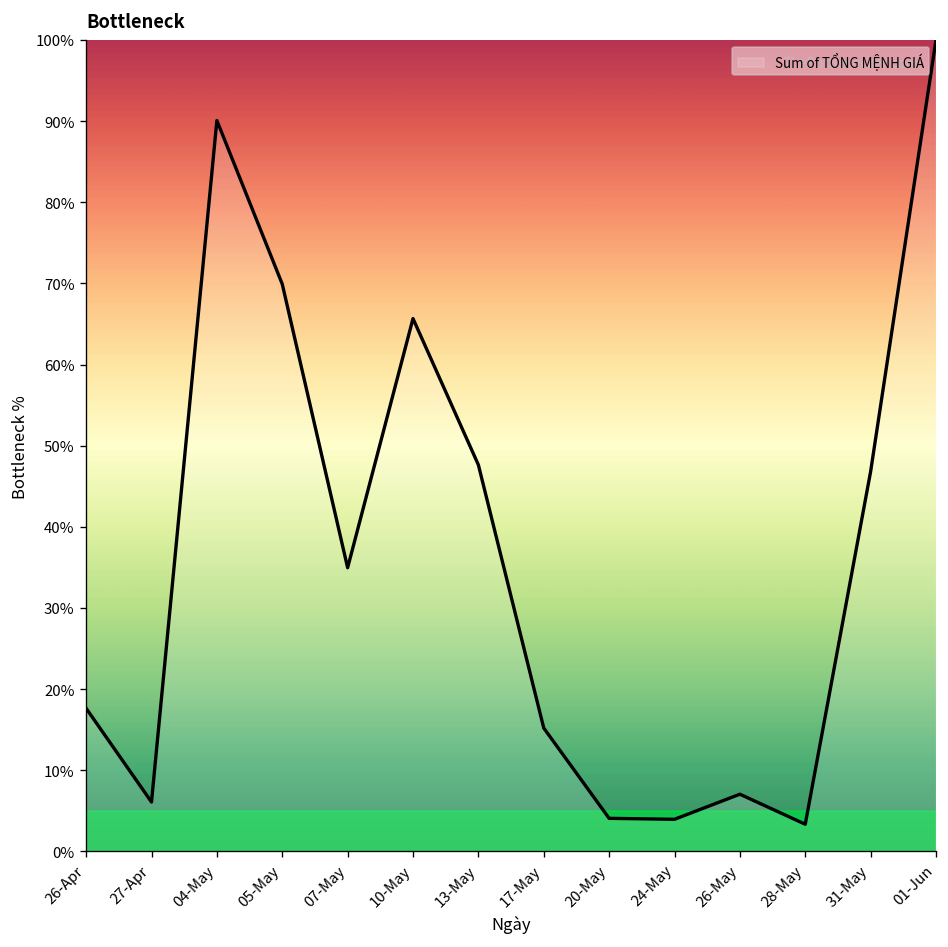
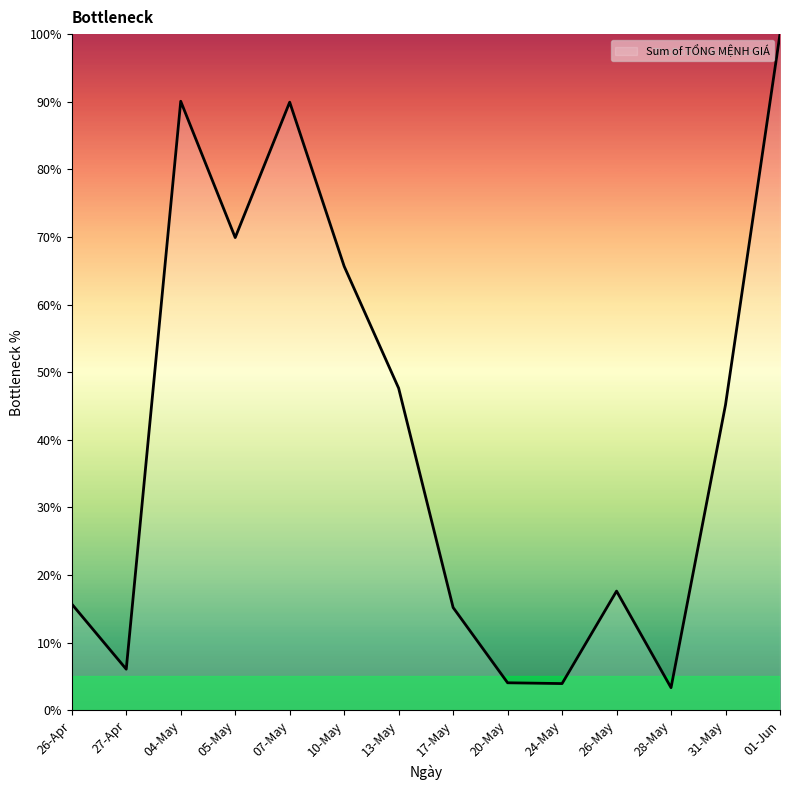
  {
-   "26-Apr": "18%",
+   "26-Apr": "16%",
    "27-Apr": "6%",
    "04-May": "90%",
    "05-May": "70%",
-   "07-May": "35%",
+   "07-May": "90%",
    "10-May": "66%",
    "13-May": "48%",
    "17-May": "15%",
-   "26-May": "7%",
-   "31-May": "47%",
+   "26-May": "18%",
+   "31-May": "45%",
    "01-Jun": "100%"
  }
